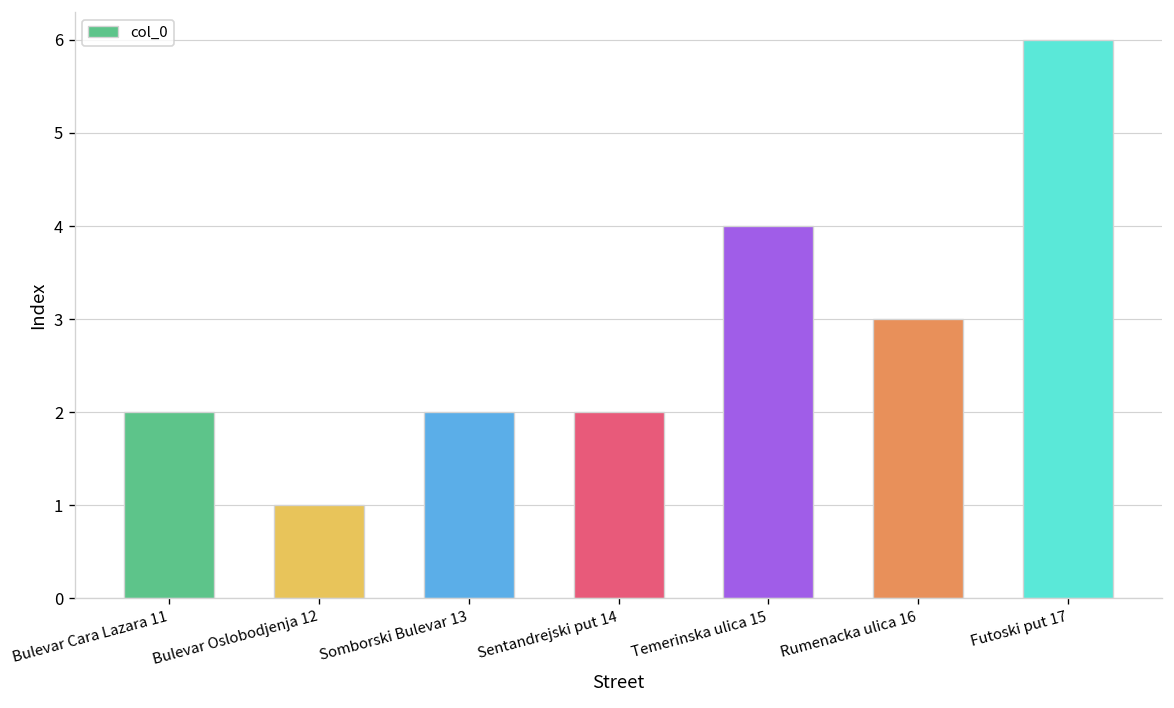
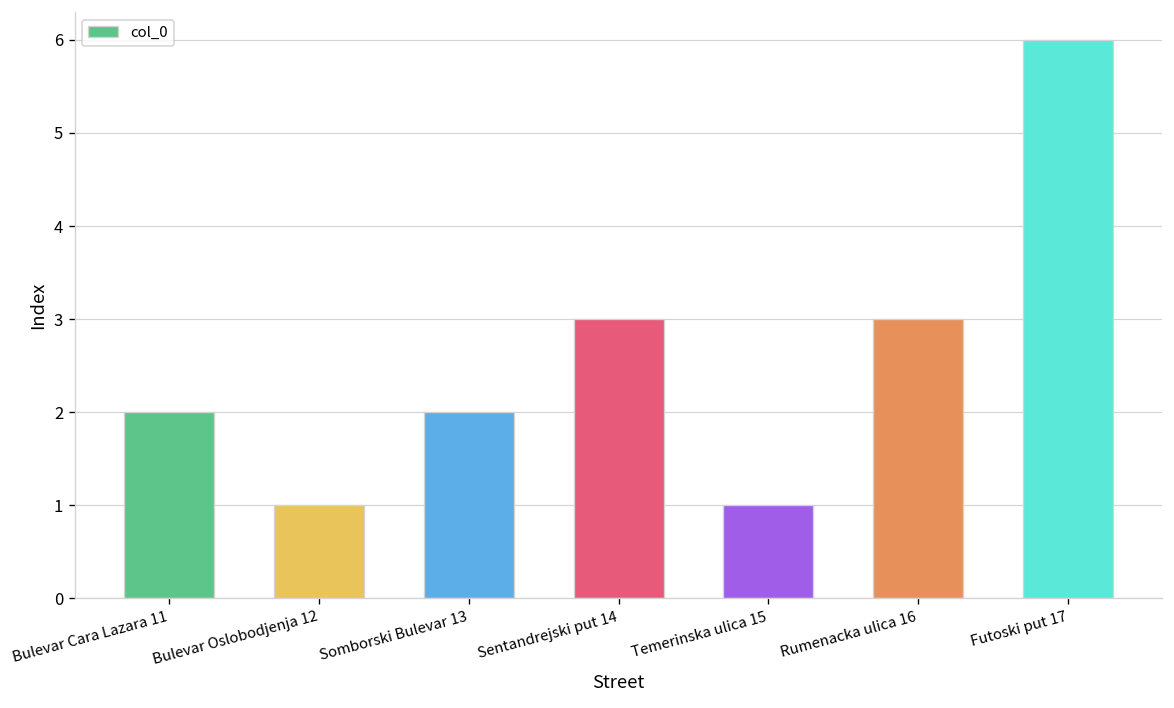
  {
    "Bulevar Cara Lazara 11": 2,
    "Bulevar Oslobodjenja 12": 1,
    "Somborski Bulevar 13": 2,
-   "Sentandrejski put 14": 2,
-   "Temerinska ulica 15": 4,
+   "Sentandrejski put 14": 3,
+   "Temerinska ulica 15": 1,
    "Rumenacka ulica 16": 3,
    "Futoski put 17": 6
  }
